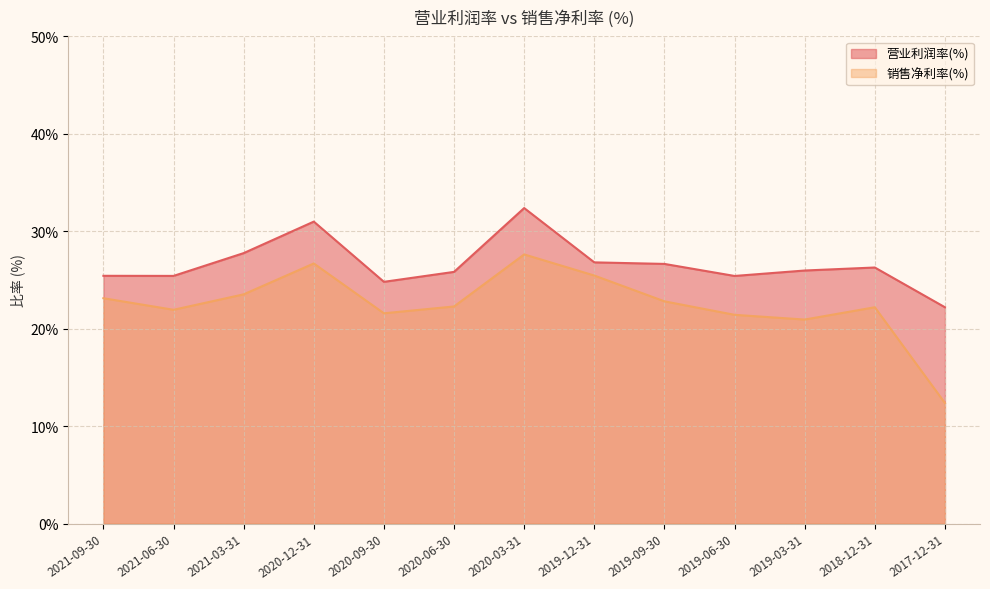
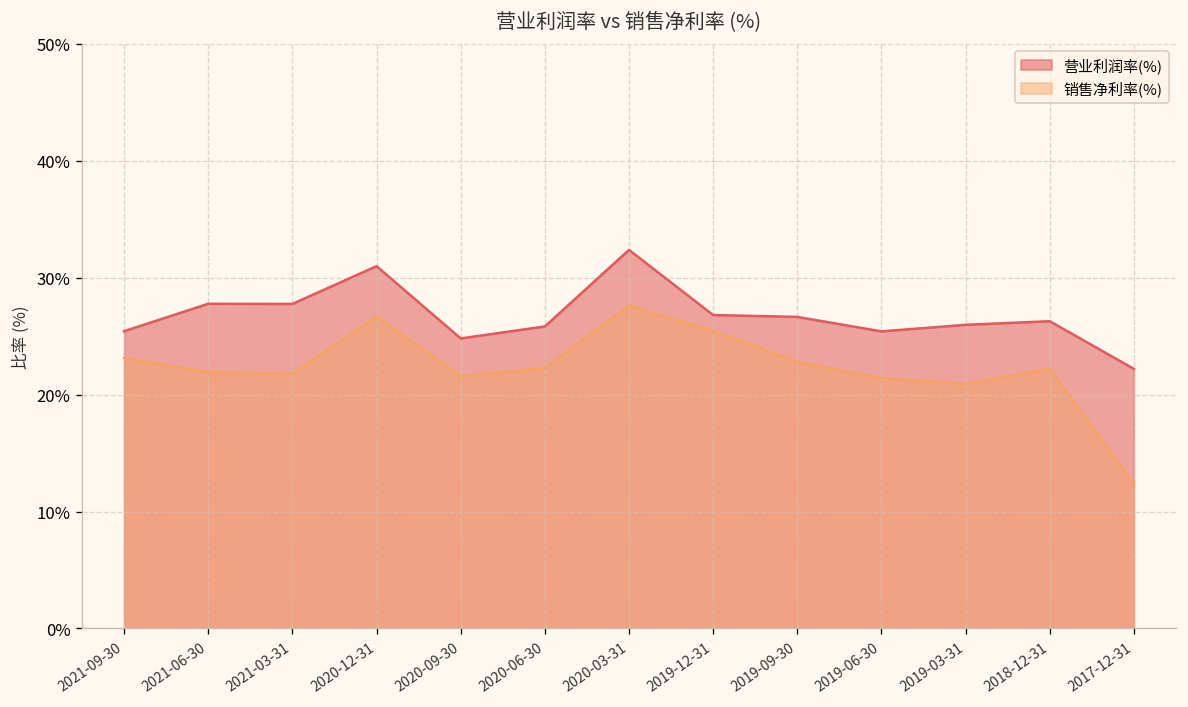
  {
    "营业利润率(%)": {
      "2021-09-30": "25%",
-     "2021-06-30": "25%",
+     "2021-06-30": "28%",
      "2021-03-31": "28%",
      "2020-12-31": "31%",
      "2020-09-30": "25%",
      "2020-06-30": "26%",
      "2020-03-31": "32%",
      "2019-12-31": "27%",
      "2019-09-30": "27%",
      "2019-06-30": "25%",
      "2019-03-31": "26%",
      "2018-12-31": "26%",
      "2017-12-31": "22%"
    },
    "销售净利率(%)": {
      "2021-09-30": "23%",
      "2021-06-30": "22%",
-     "2021-03-31": "24%",
+     "2021-03-31": "22%",
      "2020-12-31": "27%",
      "2020-09-30": "22%",
      "2020-06-30": "22%",
      "2020-03-31": "28%",
      "2019-12-31": "25%",
      "2019-09-30": "23%",
      "2019-06-30": "21%",
      "2019-03-31": "21%",
      "2018-12-31": "22%",
      "2017-12-31": "12%"
    }
  }
